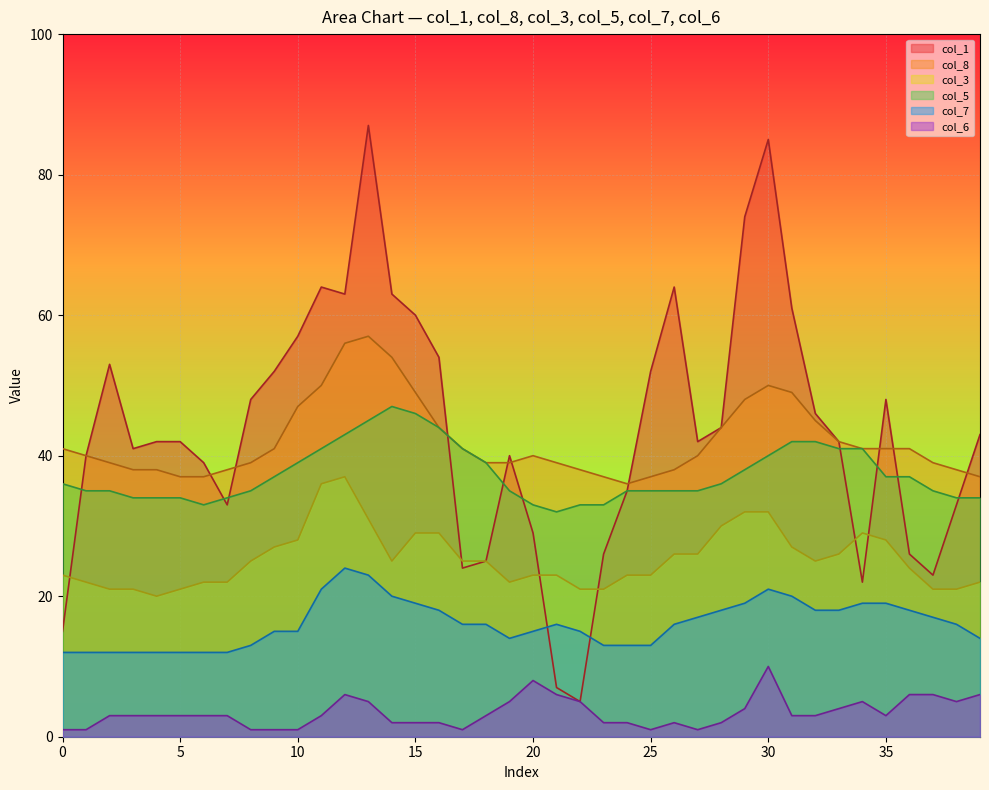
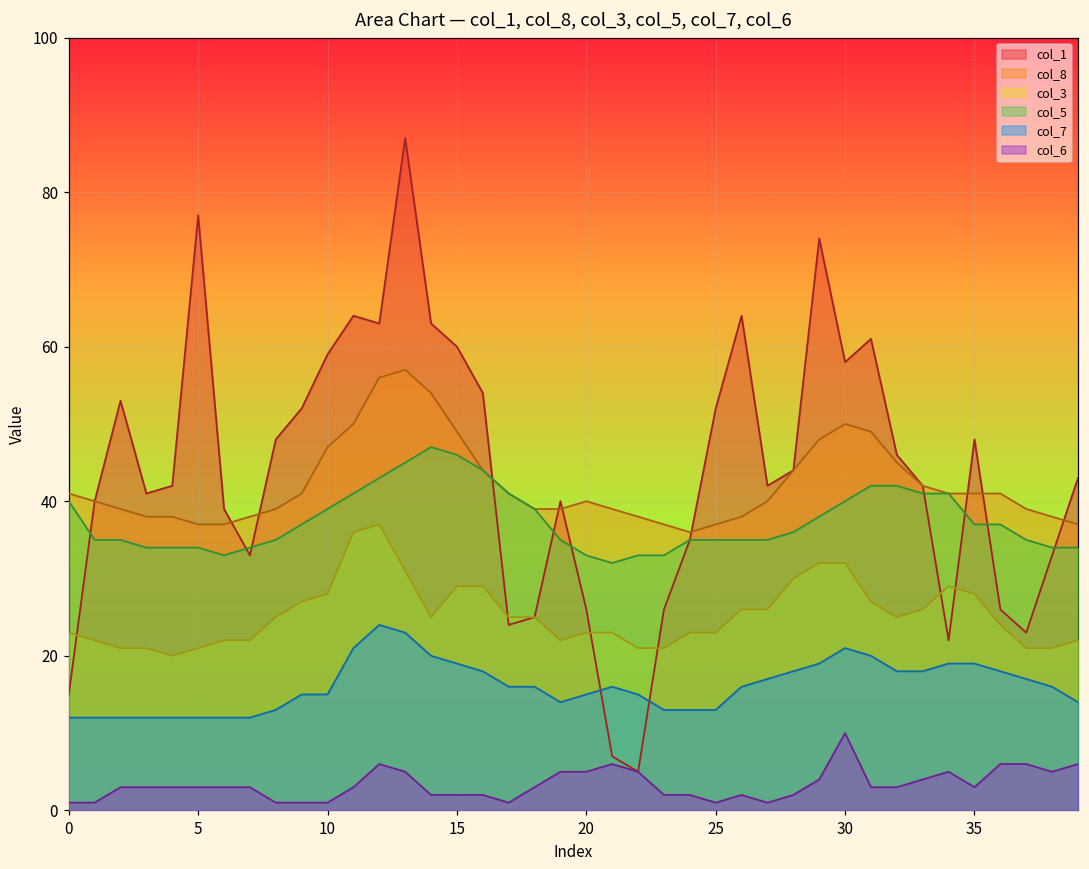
  {
    "col_1": {
      "0": 15,
-     "5": 42,
-     "10": 57,
+     "5": 77,
+     "10": 59,
      "15": 60,
-     "20": 29,
+     "20": 26,
      "25": 52,
-     "30": 85,
+     "30": 58,
      "35": 48
    },
    "col_5": {
-     "0": 36,
+     "0": 40,
      "5": 34,
      "10": 39,
      "15": 46,
      "20": 33,
      "25": 35,
      "30": 40,
      "35": 37
    },
    "col_7": {
      "0": 12,
      "5": 12,
      "10": 15,
      "15": 19,
      "20": 15,
      "25": 13,
      "30": 21,
      "35": 19
    },
    "col_6": {
      "0": 1,
      "5": 3,
      "10": 1,
      "15": 2,
-     "20": 8,
+     "20": 5,
      "25": 1,
      "30": 10,
      "35": 3
    }
  }
